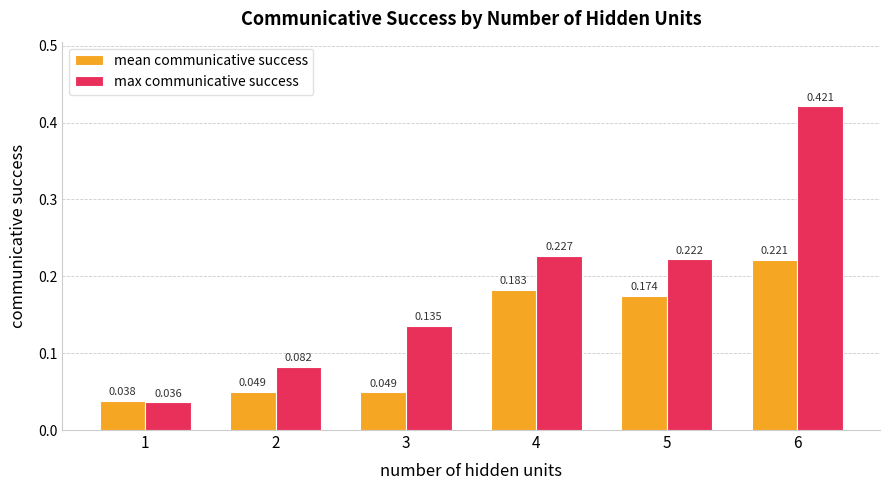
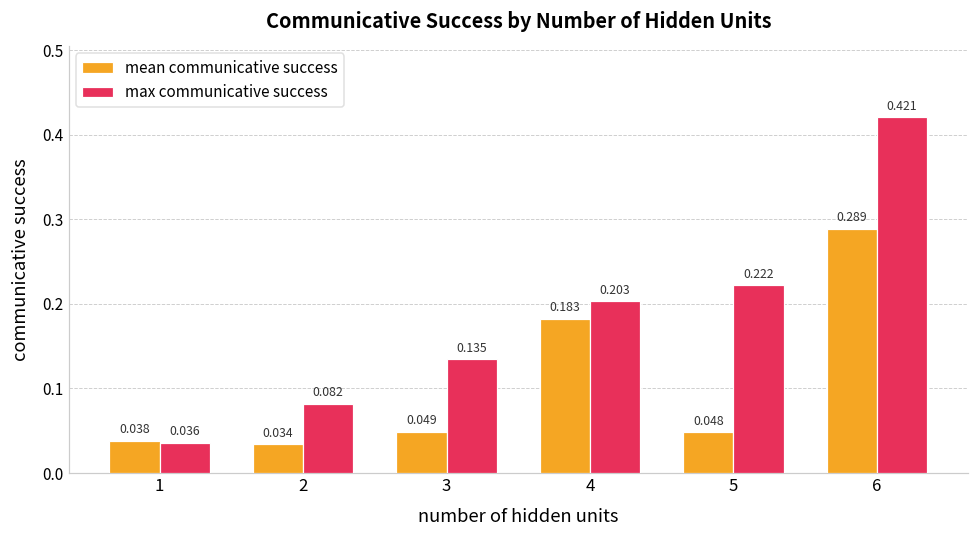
  {
    "mean communicative success": {
      "1": 0.038,
-     "2": 0.049,
+     "2": 0.034,
      "3": 0.049,
      "4": 0.183,
-     "5": 0.174,
-     "6": 0.221
+     "5": 0.048,
+     "6": 0.289
    },
    "max communicative success": {
      "1": 0.036,
      "2": 0.082,
      "3": 0.135,
-     "4": 0.227,
+     "4": 0.203,
      "5": 0.222,
      "6": 0.421
    }
  }
